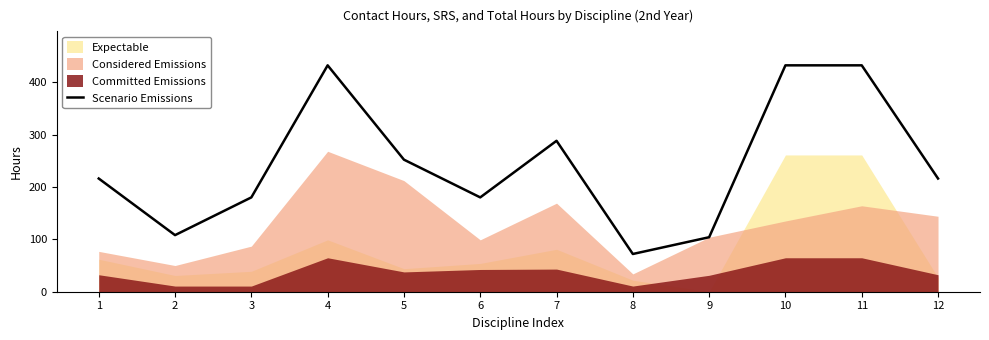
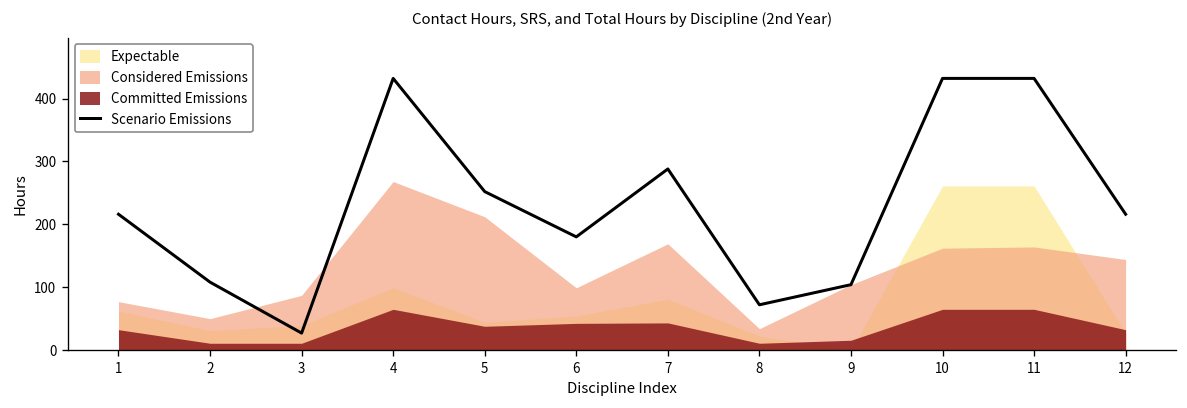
  {
    "Scenario Emissions": {
      "1": 220,
      "2": 110,
-     "3": 180,
+     "3": 30,
      "4": 430,
      "5": 250,
      "6": 180,
      "7": 290,
      "8": 70,
      "10": 430,
      "11": 430,
      "12": 220
    },
    "Expectable": {
      "1": 60,
      "2": 30,
      "3": 40,
      "4": 100,
      "5": 40,
      "6": 50,
      "7": 80,
      "8": 20,
      "9": 0,
      "10": 260,
      "11": 260,
      "12": 30
    },
    "Considered Emissions": {
      "1": 80,
      "2": 50,
      "3": 90,
      "4": 270,
      "5": 210,
      "6": 100,
      "7": 170,
      "8": 30,
-     "10": 140,
+     "10": 160,
      "11": 160,
      "12": 140
    },
    "Committed Emissions": {
      "1": 30,
      "2": 10,
      "3": 10,
      "4": 60,
      "5": 40,
      "6": 40,
      "7": 40,
      "8": 10,
-     "9": 30,
+     "9": 20,
      "10": 60,
      "11": 60,
      "12": 30
    }
  }
